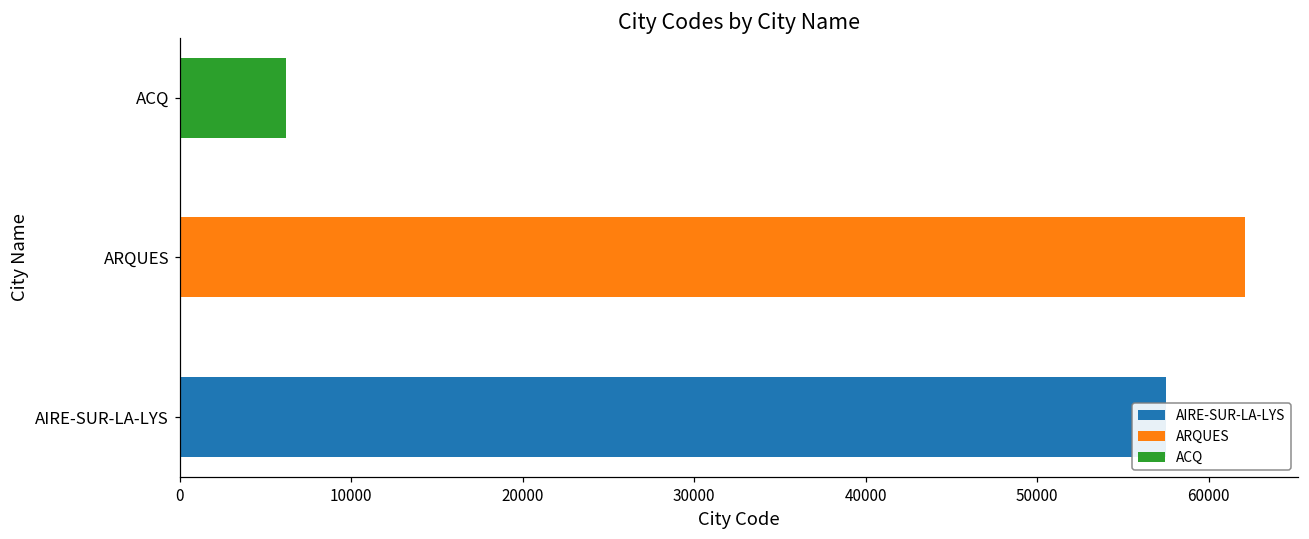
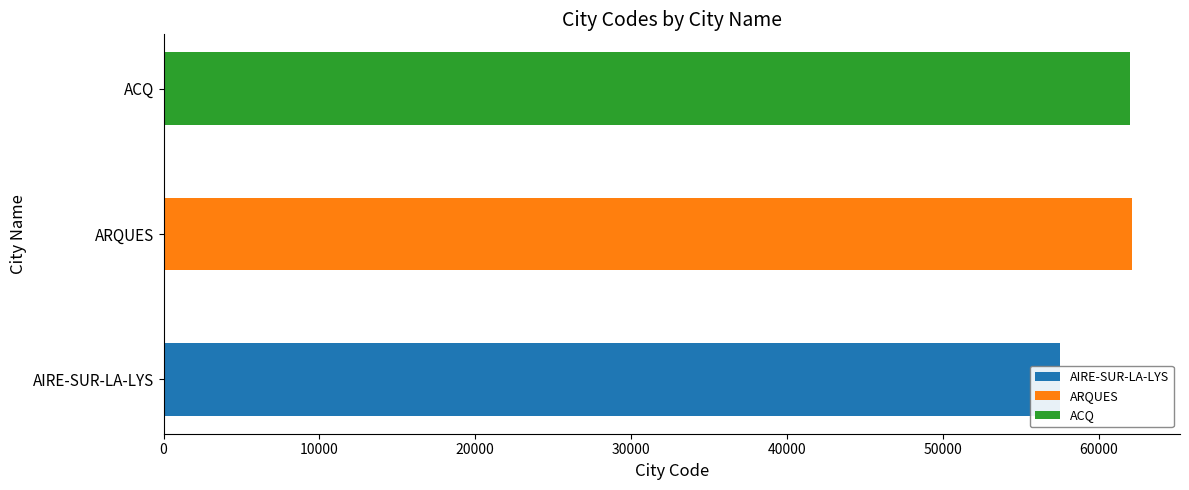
  {
-   "ACQ": 6200,
+   "ACQ": 62000,
    "ARQUES": 62100
  }
